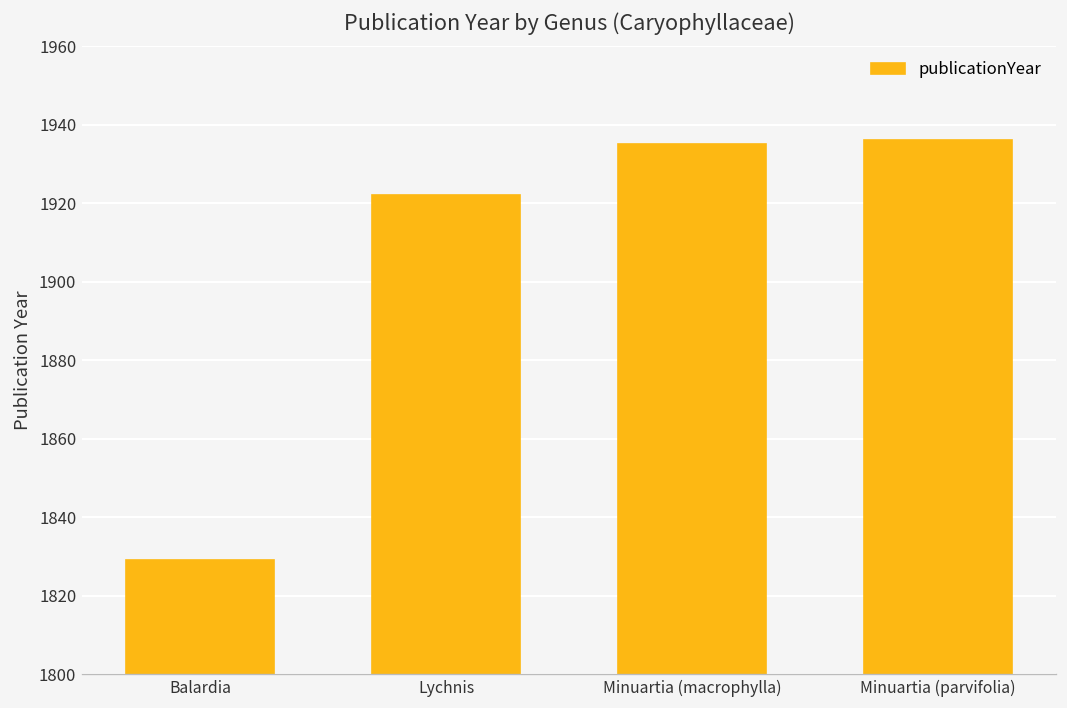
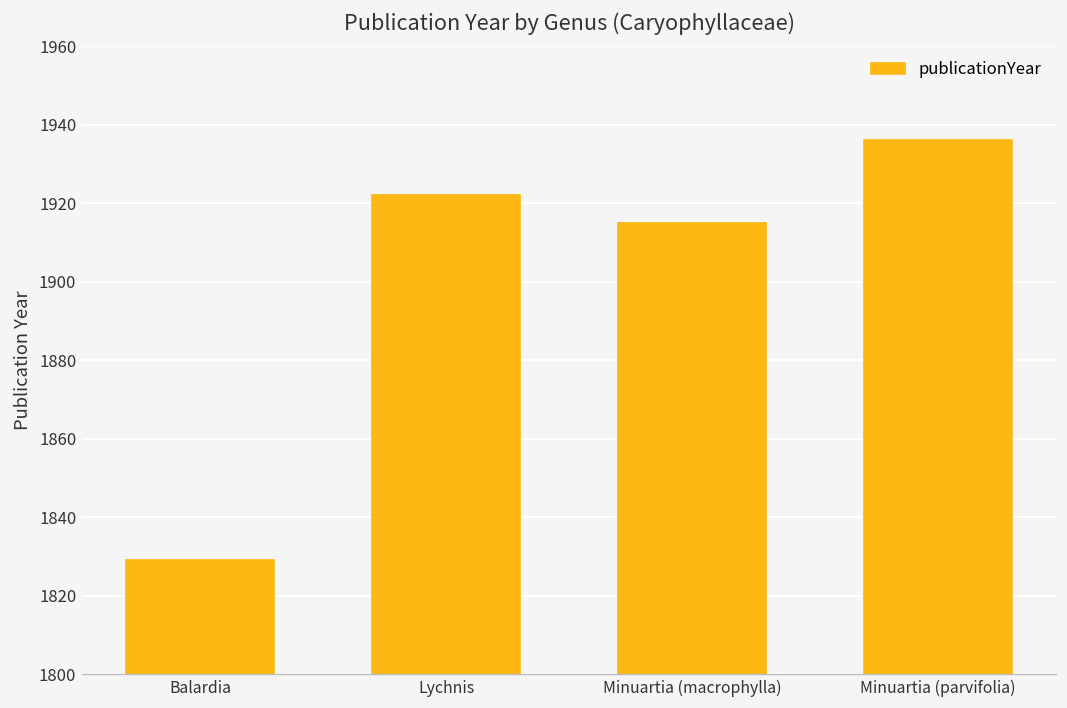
  {
    "Balardia": 1829,
    "Lychnis": 1922,
-   "Minuartia (macrophylla)": 1935,
+   "Minuartia (macrophylla)": 1915,
    "Minuartia (parvifolia)": 1936
  }
